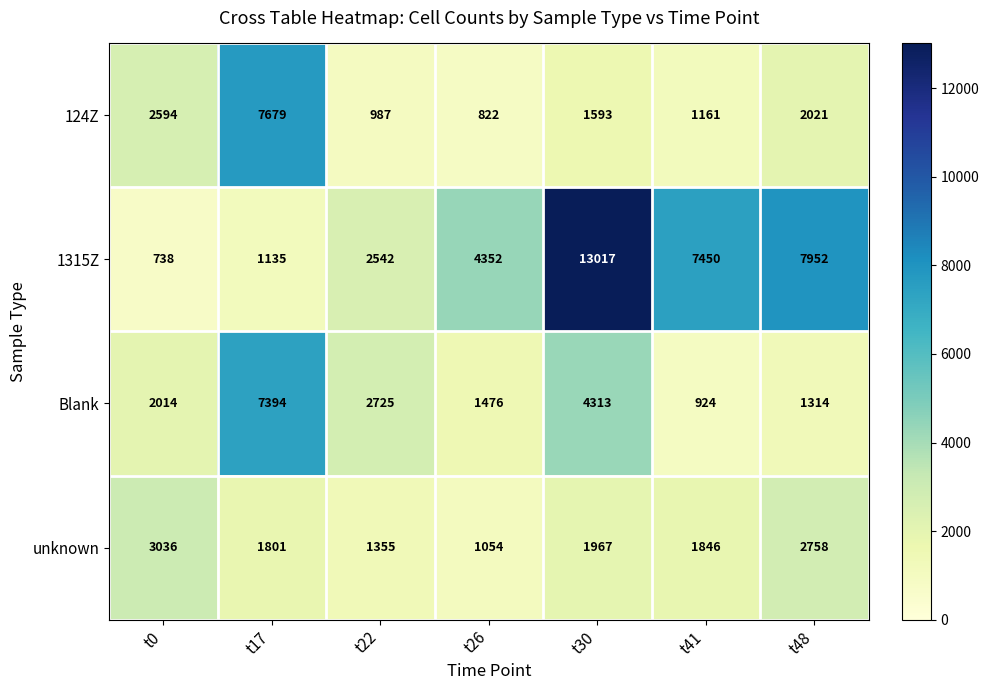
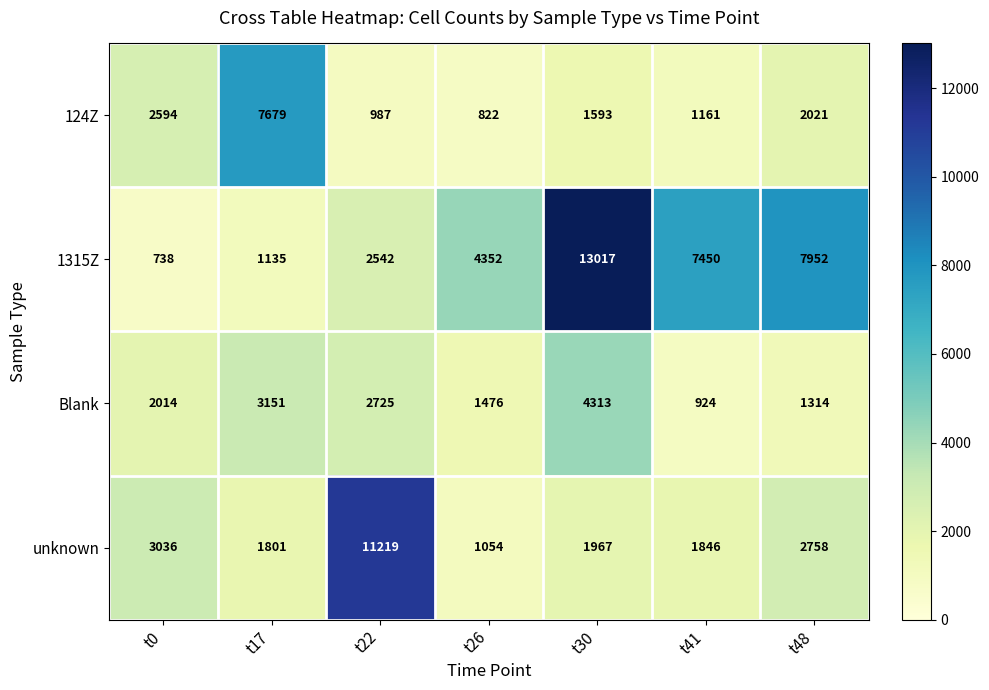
  {
    "124Z": {
      "t0": 2594,
      "t17": 7679,
      "t22": 987,
      "t26": 822,
      "t30": 1593,
      "t41": 1161,
      "t48": 2021
    },
    "1315Z": {
      "t0": 738,
      "t17": 1135,
      "t22": 2542,
      "t26": 4352,
      "t30": 13017,
      "t41": 7450,
      "t48": 7952
    },
    "Blank": {
      "t0": 2014,
-     "t17": 7394,
+     "t17": 3151,
      "t22": 2725,
      "t26": 1476,
      "t30": 4313,
      "t41": 924,
      "t48": 1314
    },
    "unknown": {
      "t0": 3036,
      "t17": 1801,
-     "t22": 1355,
+     "t22": 11219,
      "t26": 1054,
      "t30": 1967,
      "t41": 1846,
      "t48": 2758
    }
  }
